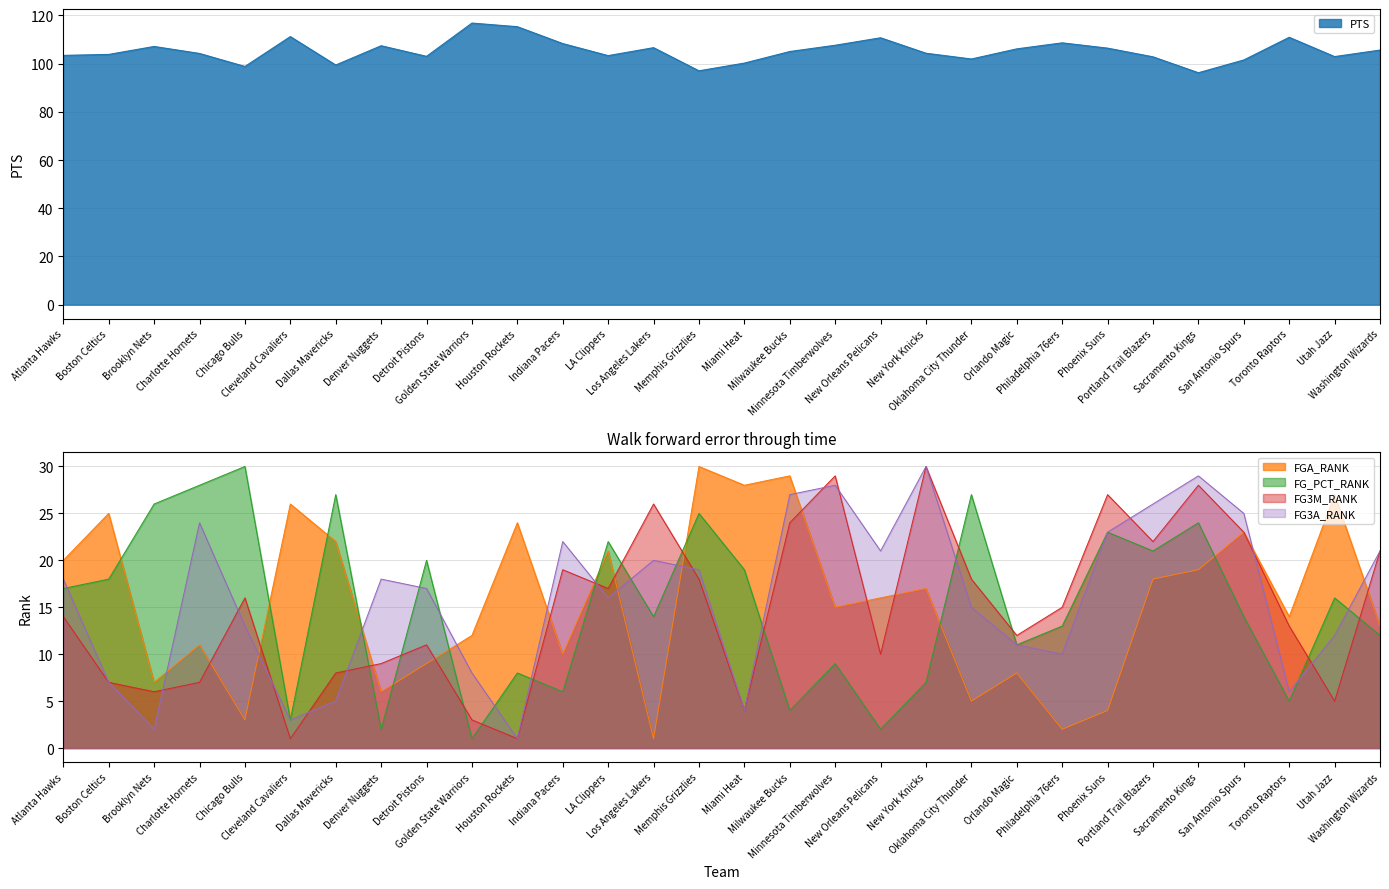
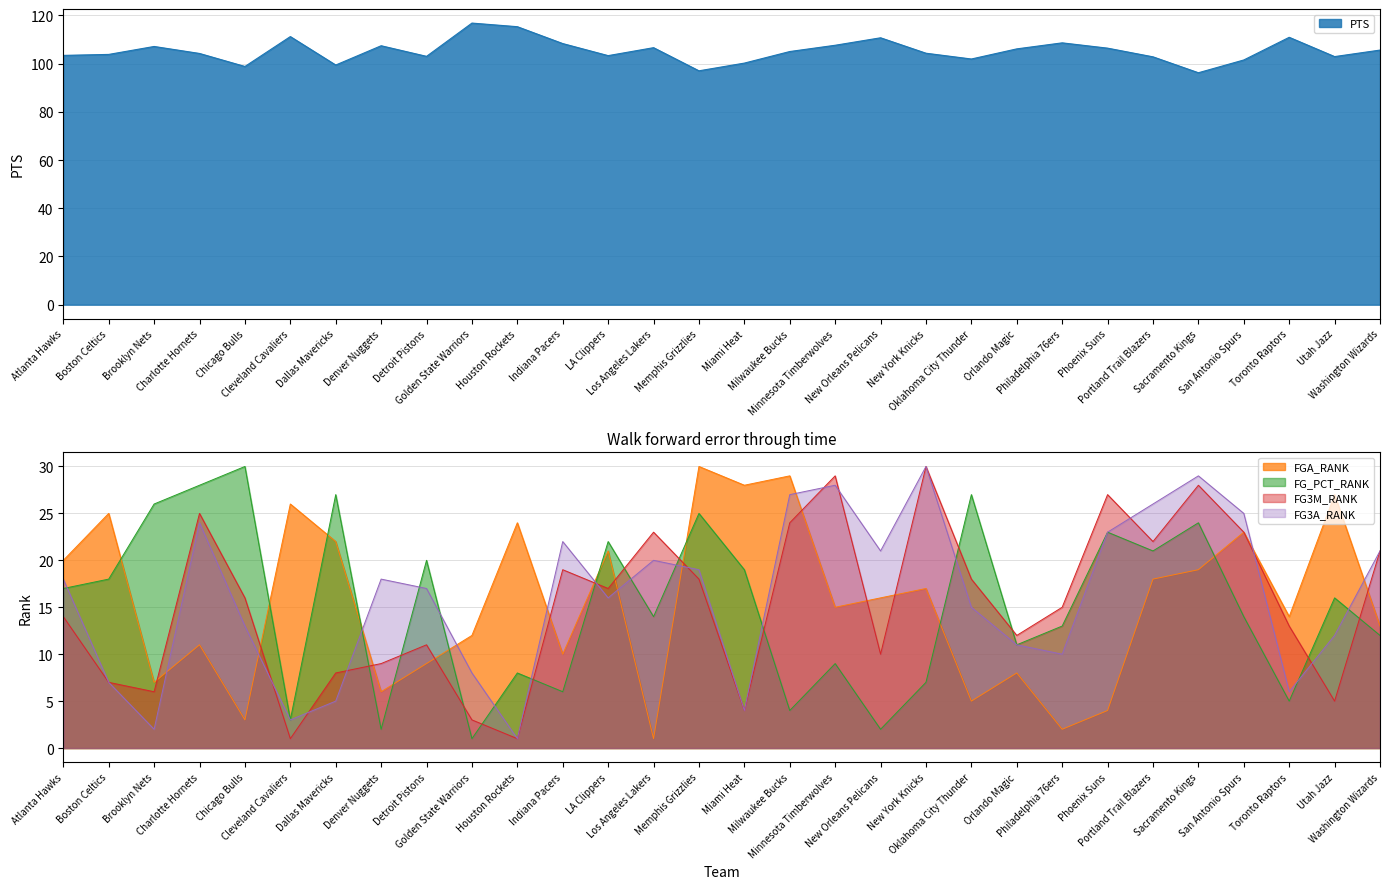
  {
    "Walk forward error through time": {
      "FGA_RANK": {
        "Atlanta Hawks": 20,
        "Boston Celtics": 25,
        "Brooklyn Nets": 7,
        "Charlotte Hornets": 11,
        "Chicago Bulls": 3,
        "Cleveland Cavaliers": 26,
        "Dallas Mavericks": 22,
        "Denver Nuggets": 6,
        "Detroit Pistons": 9,
        "Golden State Warriors": 12,
        "Houston Rockets": 24,
        "Indiana Pacers": 10,
        "LA Clippers": 21,
        "Los Angeles Lakers": 1,
        "Memphis Grizzlies": 30,
        "Miami Heat": 28,
        "Milwaukee Bucks": 29,
        "Minnesota Timberwolves": 15,
        "New Orleans Pelicans": 16,
        "New York Knicks": 17,
        "Oklahoma City Thunder": 5,
        "Orlando Magic": 8,
        "Philadelphia 76ers": 2,
        "Phoenix Suns": 4,
        "Portland Trail Blazers": 18,
        "Sacramento Kings": 19,
        "Toronto Raptors": 14,
        "Washington Wizards": 13
      },
      "FG_PCT_RANK": {
        "Atlanta Hawks": 17,
        "Boston Celtics": 18,
        "Brooklyn Nets": 26,
        "Charlotte Hornets": 28,
        "Chicago Bulls": 30,
        "Dallas Mavericks": 27,
        "Denver Nuggets": 2,
        "Detroit Pistons": 20,
        "Golden State Warriors": 1,
        "Houston Rockets": 8,
        "Indiana Pacers": 6,
        "LA Clippers": 22,
        "Los Angeles Lakers": 14,
        "Memphis Grizzlies": 25,
        "Miami Heat": 19,
        "Milwaukee Bucks": 4,
        "Minnesota Timberwolves": 9,
        "New Orleans Pelicans": 2,
        "New York Knicks": 7,
        "Oklahoma City Thunder": 27,
        "Philadelphia 76ers": 13,
        "Portland Trail Blazers": 21,
        "Sacramento Kings": 24,
        "San Antonio Spurs": 14,
        "Toronto Raptors": 5,
        "Utah Jazz": 16,
        "Washington Wizards": 12
      },
      "FG3M_RANK": {
        "Atlanta Hawks": 14,
        "Brooklyn Nets": 6,
-       "Charlotte Hornets": 7,
+       "Charlotte Hornets": 25,
        "Chicago Bulls": 16,
        "Cleveland Cavaliers": 1,
        "Dallas Mavericks": 8,
        "Denver Nuggets": 9,
        "Detroit Pistons": 11,
        "Golden State Warriors": 3,
        "Indiana Pacers": 19,
        "LA Clippers": 17,
-       "Los Angeles Lakers": 26,
+       "Los Angeles Lakers": 23,
        "Memphis Grizzlies": 18,
        "Milwaukee Bucks": 24,
        "Minnesota Timberwolves": 29,
        "New Orleans Pelicans": 10,
        "Oklahoma City Thunder": 18,
        "Orlando Magic": 12,
        "Philadelphia 76ers": 15,
        "Phoenix Suns": 27,
        "Portland Trail Blazers": 22,
        "Sacramento Kings": 28,
        "Toronto Raptors": 13,
        "Utah Jazz": 5
      },
      "FG3A_RANK": {
        "Atlanta Hawks": 18,
        "Brooklyn Nets": 2,
        "Charlotte Hornets": 24,
        "Chicago Bulls": 13,
        "Dallas Mavericks": 5,
        "Denver Nuggets": 18,
        "Detroit Pistons": 17,
        "Golden State Warriors": 8,
        "Indiana Pacers": 22,
        "LA Clippers": 16,
        "Los Angeles Lakers": 20,
        "Memphis Grizzlies": 19,
        "Milwaukee Bucks": 27,
        "Minnesota Timberwolves": 28,
        "New Orleans Pelicans": 21,
        "Oklahoma City Thunder": 15,
        "Philadelphia 76ers": 10,
        "Portland Trail Blazers": 26,
        "Sacramento Kings": 29,
        "San Antonio Spurs": 25,
        "Toronto Raptors": 6,
        "Utah Jazz": 12
      }
    }
  }
